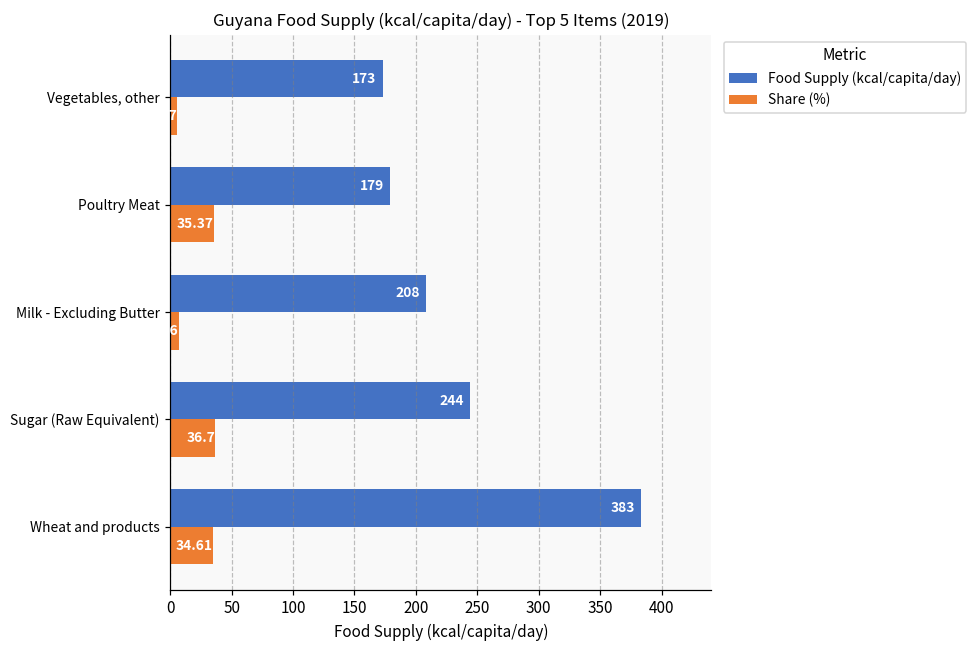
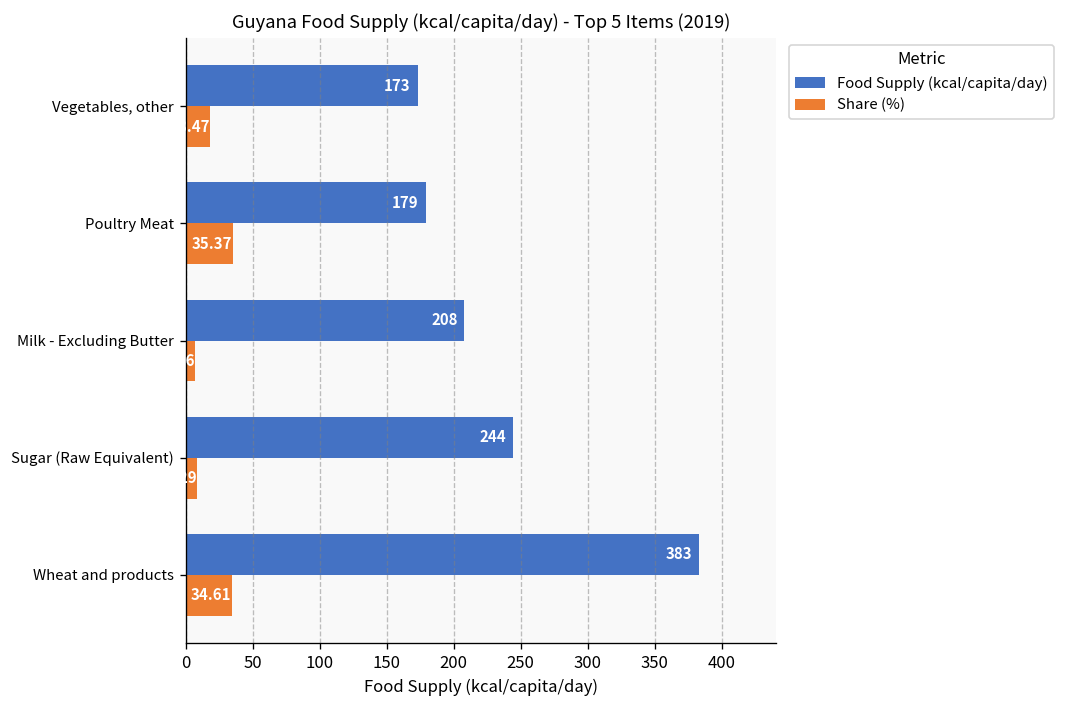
  {
    "Food Supply (kcal/capita/day)": {
      "Vegetables, other": 173,
      "Poultry Meat": 179,
      "Milk - Excluding Butter": 208,
      "Sugar (Raw Equivalent)": 244,
      "Wheat and products": 383
    },
    "Share (%)": {
-     "Vegetables, other": 6,
+     "Vegetables, other": 18,
      "Milk - Excluding Butter": 7,
-     "Sugar (Raw Equivalent)": 37
+     "Sugar (Raw Equivalent)": 8
    }
  }
